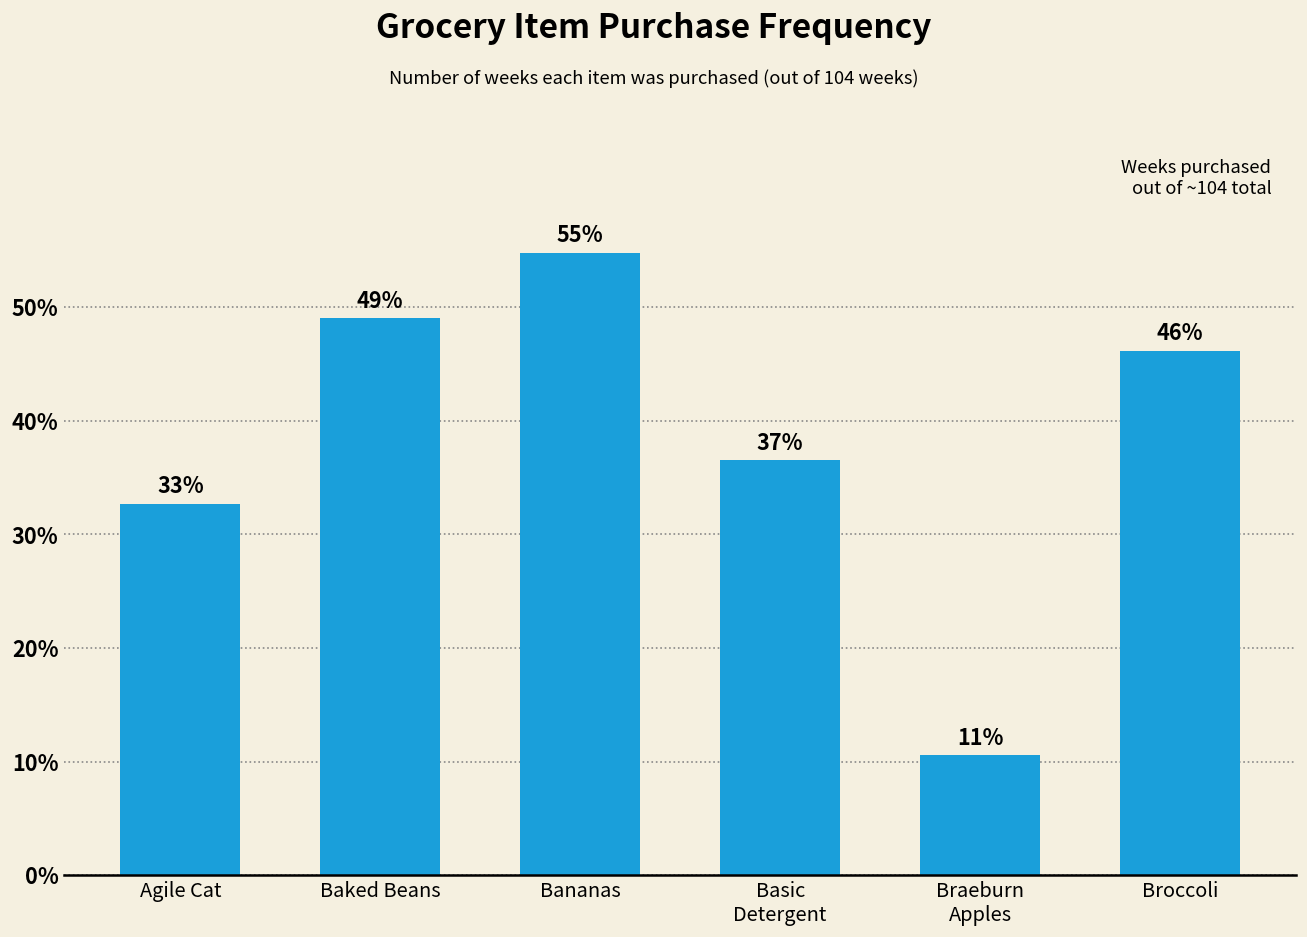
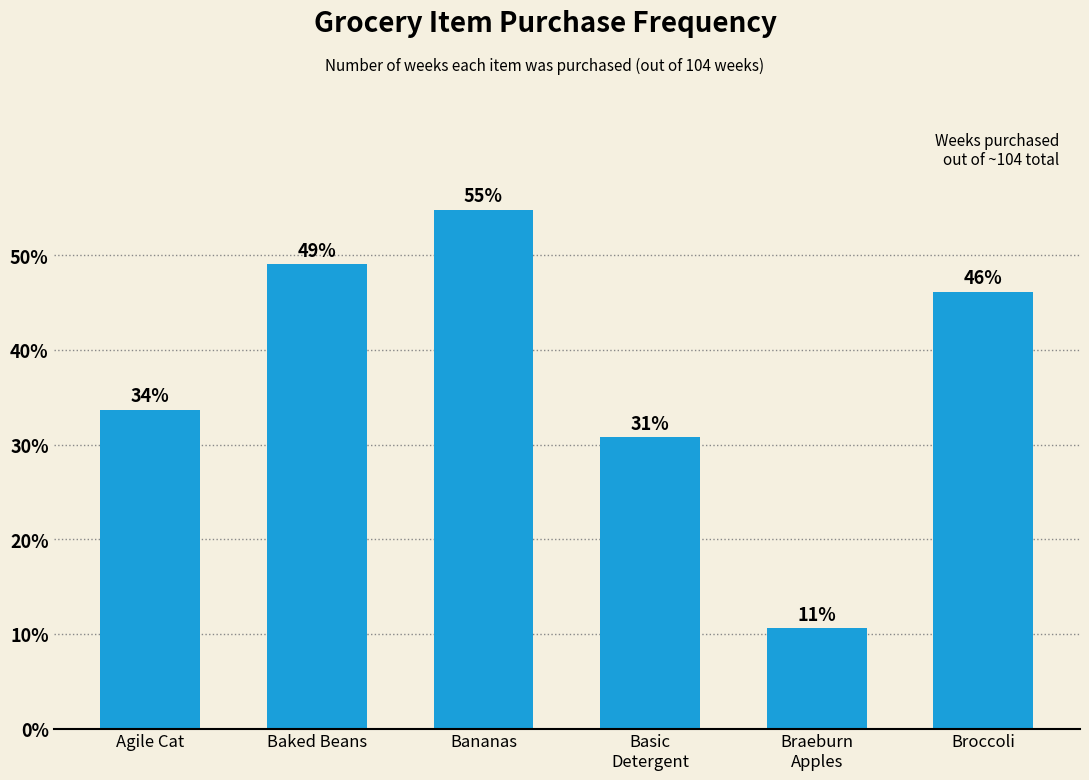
  {
-   "Agile Cat": "33%",
+   "Agile Cat": "34%",
    "Baked Beans": "49%",
    "Bananas": "55%",
-   "Basic Detergent": "37%",
+   "Basic Detergent": "31%",
    "Braeburn Apples": "11%",
    "Broccoli": "46%"
  }
